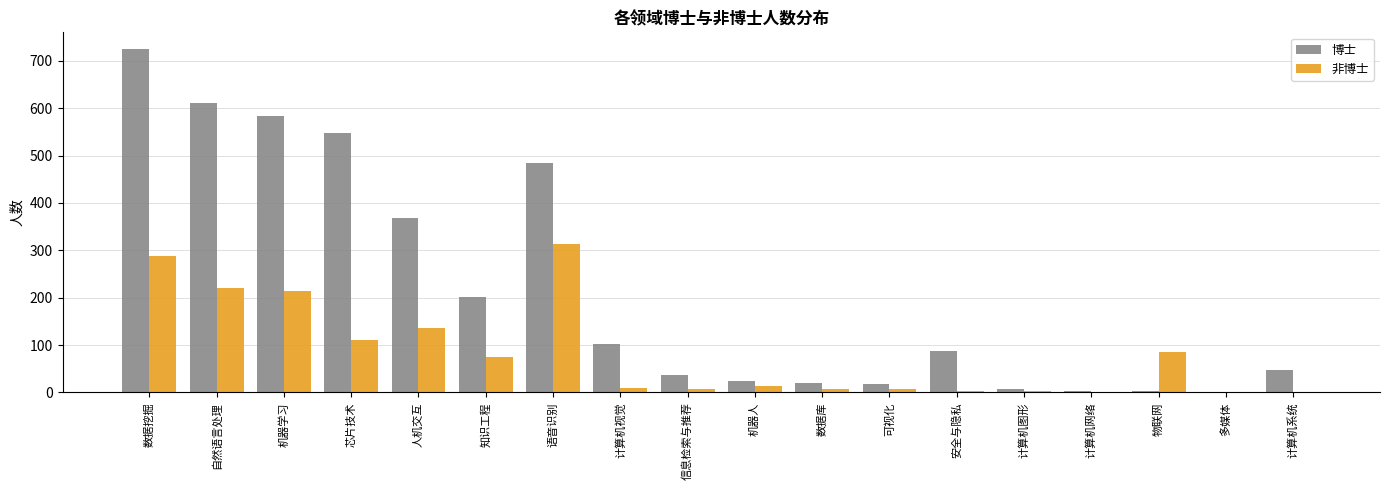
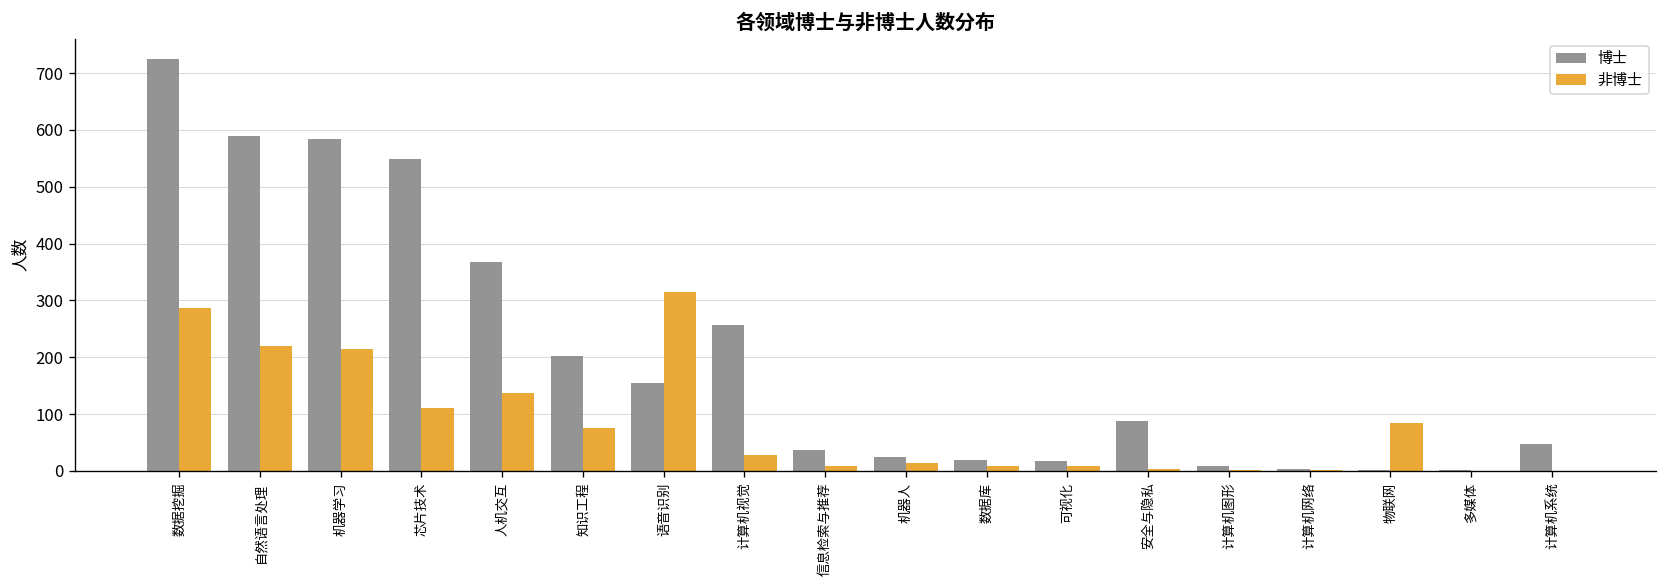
  {
    "博士": {
      "数据挖掘": 720,
-     "自然语言处理": 610,
+     "自然语言处理": 590,
      "机器学习": 580,
      "芯片技术": 550,
      "人机交互": 370,
      "知识工程": 200,
-     "语音识别": 490,
-     "计算机视觉": 100,
+     "语音识别": 160,
+     "计算机视觉": 260,
      "信息检索与推荐": 40,
      "机器人": 30,
      "数据库": 20,
      "可视化": 20,
      "安全与隐私": 90,
      "计算机图形": 10,
      "计算机系统": 50
    },
    "非博士": {
      "数据挖掘": 290,
      "自然语言处理": 220,
      "机器学习": 220,
      "芯片技术": 110,
      "人机交互": 140,
      "知识工程": 80,
      "语音识别": 310,
-     "计算机视觉": 10,
+     "计算机视觉": 30,
      "信息检索与推荐": 10,
      "机器人": 10,
      "数据库": 10,
      "可视化": 10,
      "物联网": 90,
      "多媒体": 0,
      "计算机系统": 0
    }
  }
